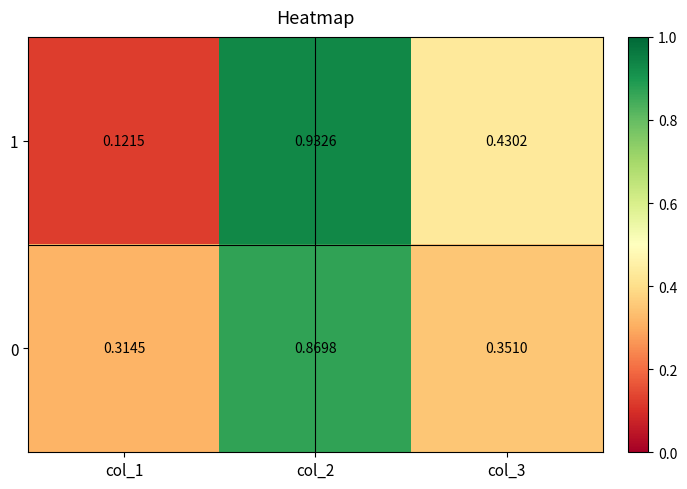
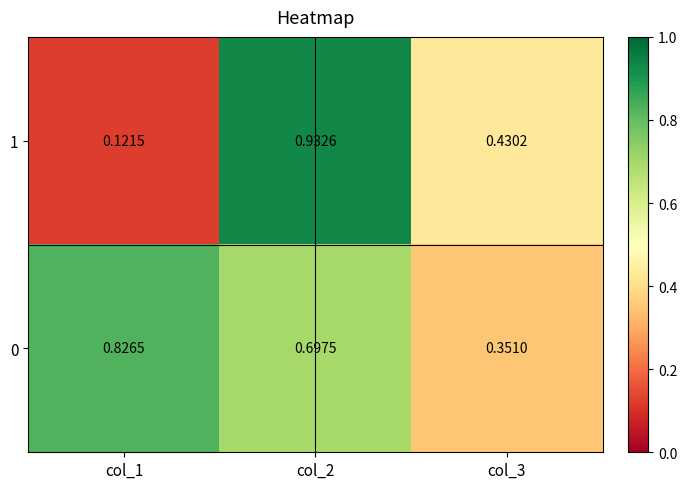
  {
    "1": {
      "col_1": 0.1215,
      "col_2": 0.9326,
      "col_3": 0.4302
    },
    "0": {
-     "col_1": 0.3145,
-     "col_2": 0.8698,
+     "col_1": 0.8265,
+     "col_2": 0.6975,
      "col_3": 0.3510
    }
  }
